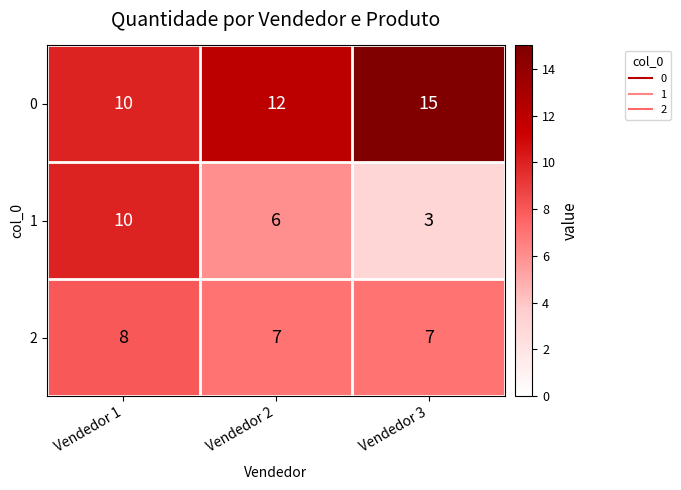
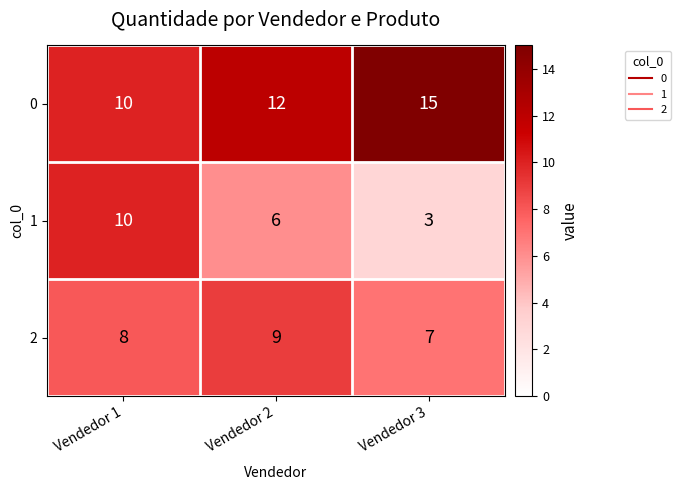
  {
    "0": {
      "Vendedor 1": 10,
      "Vendedor 2": 12,
      "Vendedor 3": 15
    },
    "1": {
      "Vendedor 1": 10,
      "Vendedor 2": 6,
      "Vendedor 3": 3
    },
    "2": {
      "Vendedor 1": 8,
-     "Vendedor 2": 7,
+     "Vendedor 2": 9,
      "Vendedor 3": 7
    }
  }
